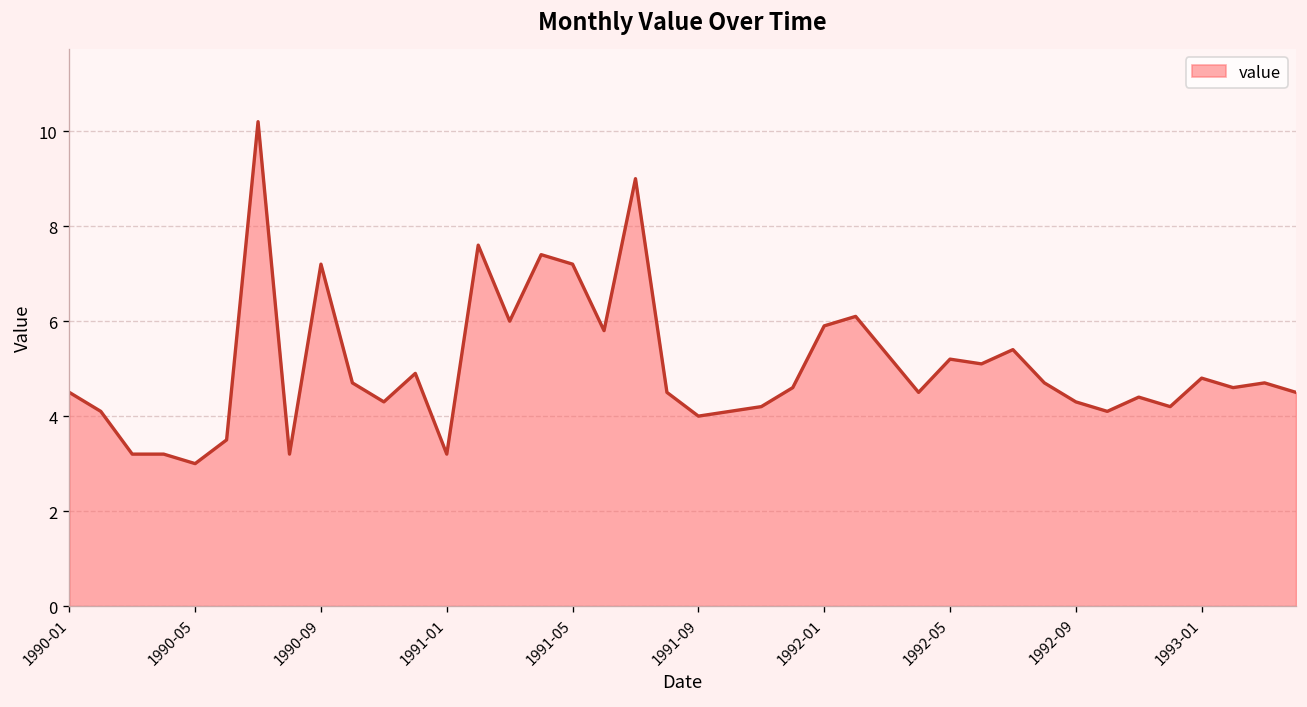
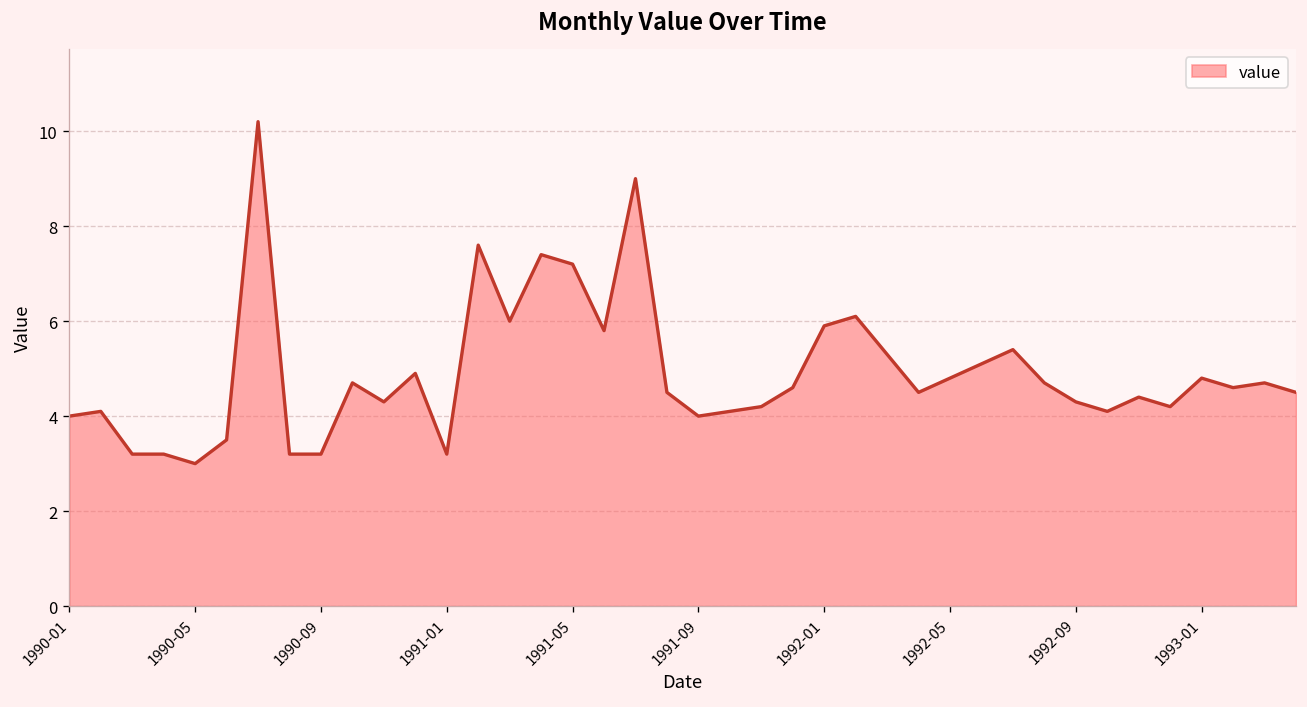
  {
-   "1990-01": 4.5,
+   "1990-01": 4.0,
    "1990-05": 3.0,
-   "1990-09": 7.2,
+   "1990-09": 3.2,
    "1991-01": 3.2,
    "1991-05": 7.2,
    "1991-09": 4.0,
    "1992-01": 5.9,
-   "1992-05": 5.2,
+   "1992-05": 4.8,
    "1992-09": 4.3,
    "1993-01": 4.8
  }
